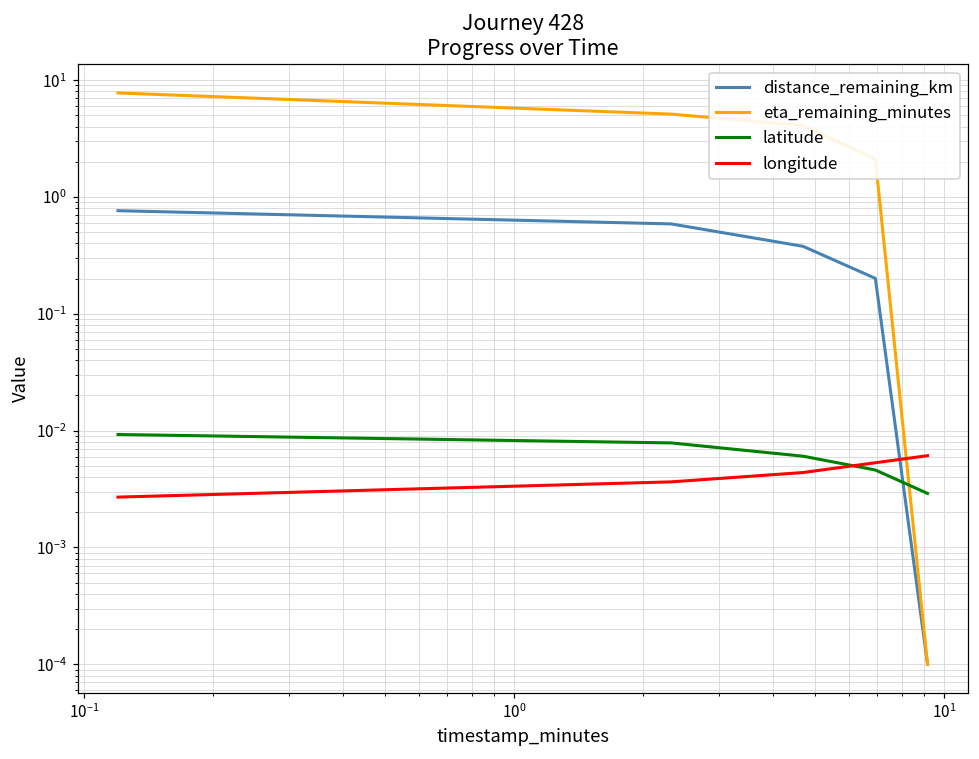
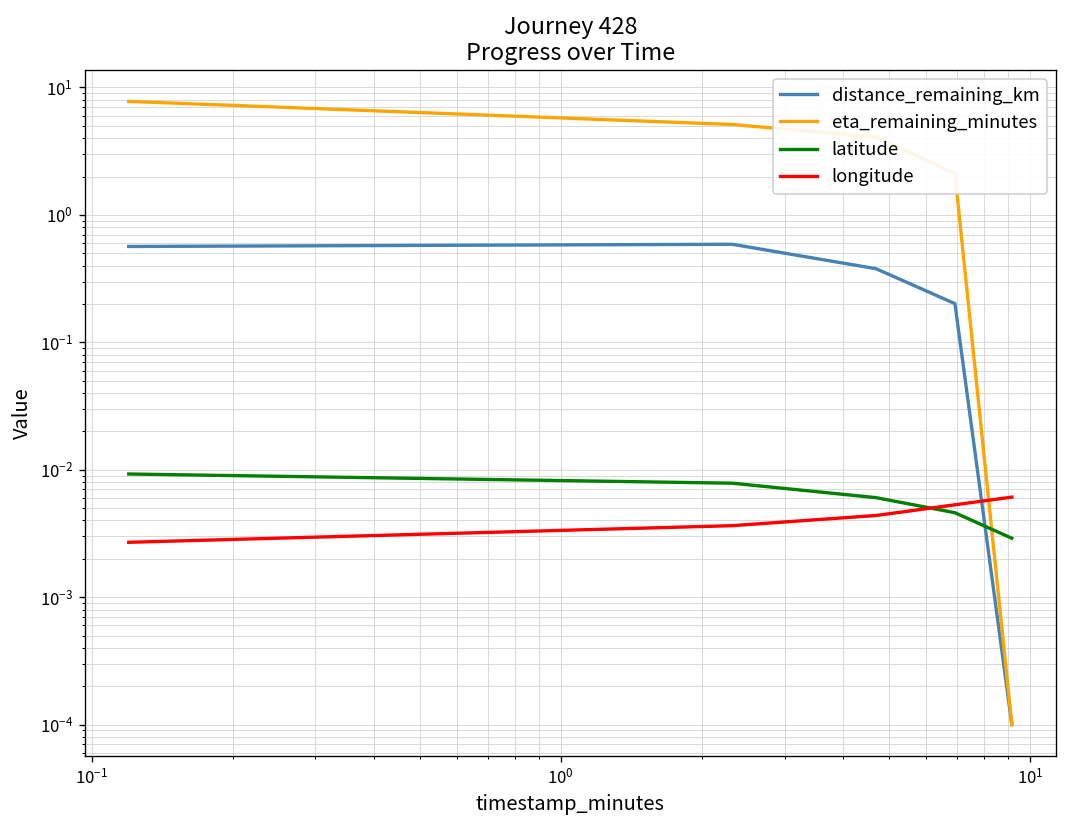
  {
    "distance_remaining_km": {
-     "10^-1": 0.8
+     "10^-1": 0.6
    },
    "eta_remaining_minutes": {
      "10^-1": 8
    },
    "latitude": {
      "10^-1": 0.009
    },
    "longitude": {
      "10^-1": 0.0027
    }
  }
